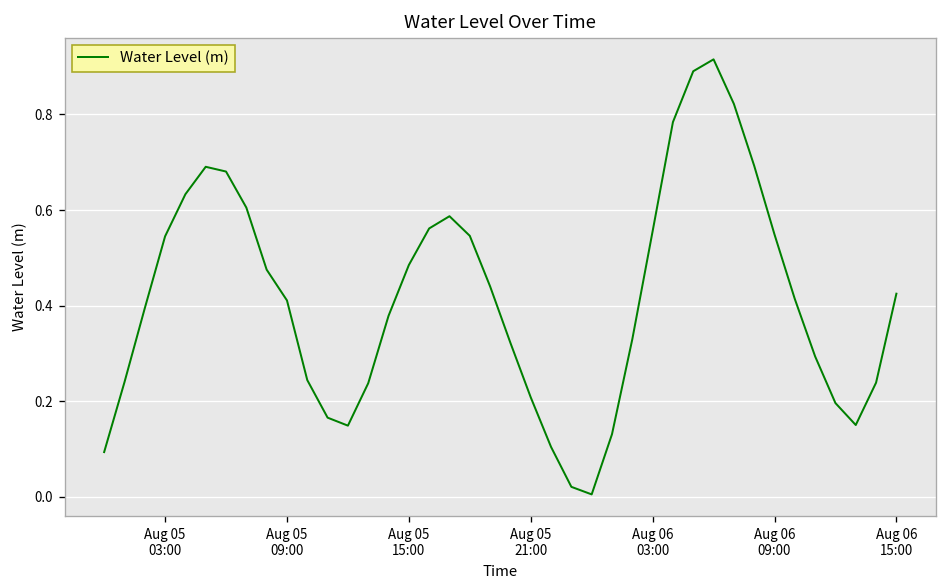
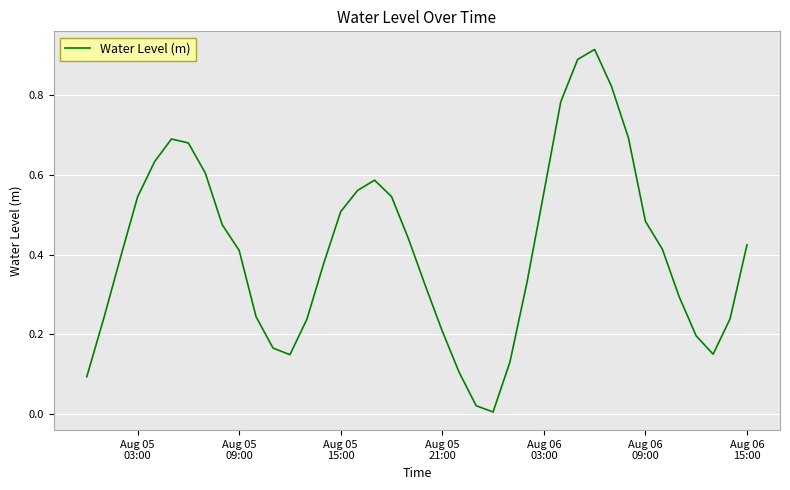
  {
    "Aug 05 03:00": 0.55,
    "Aug 05 09:00": 0.41,
-   "Aug 05 15:00": 0.49,
+   "Aug 05 15:00": 0.51,
    "Aug 05 21:00": 0.21,
    "Aug 06 03:00": 0.56,
-   "Aug 06 09:00": 0.55,
+   "Aug 06 09:00": 0.48,
    "Aug 06 15:00": 0.43
  }
